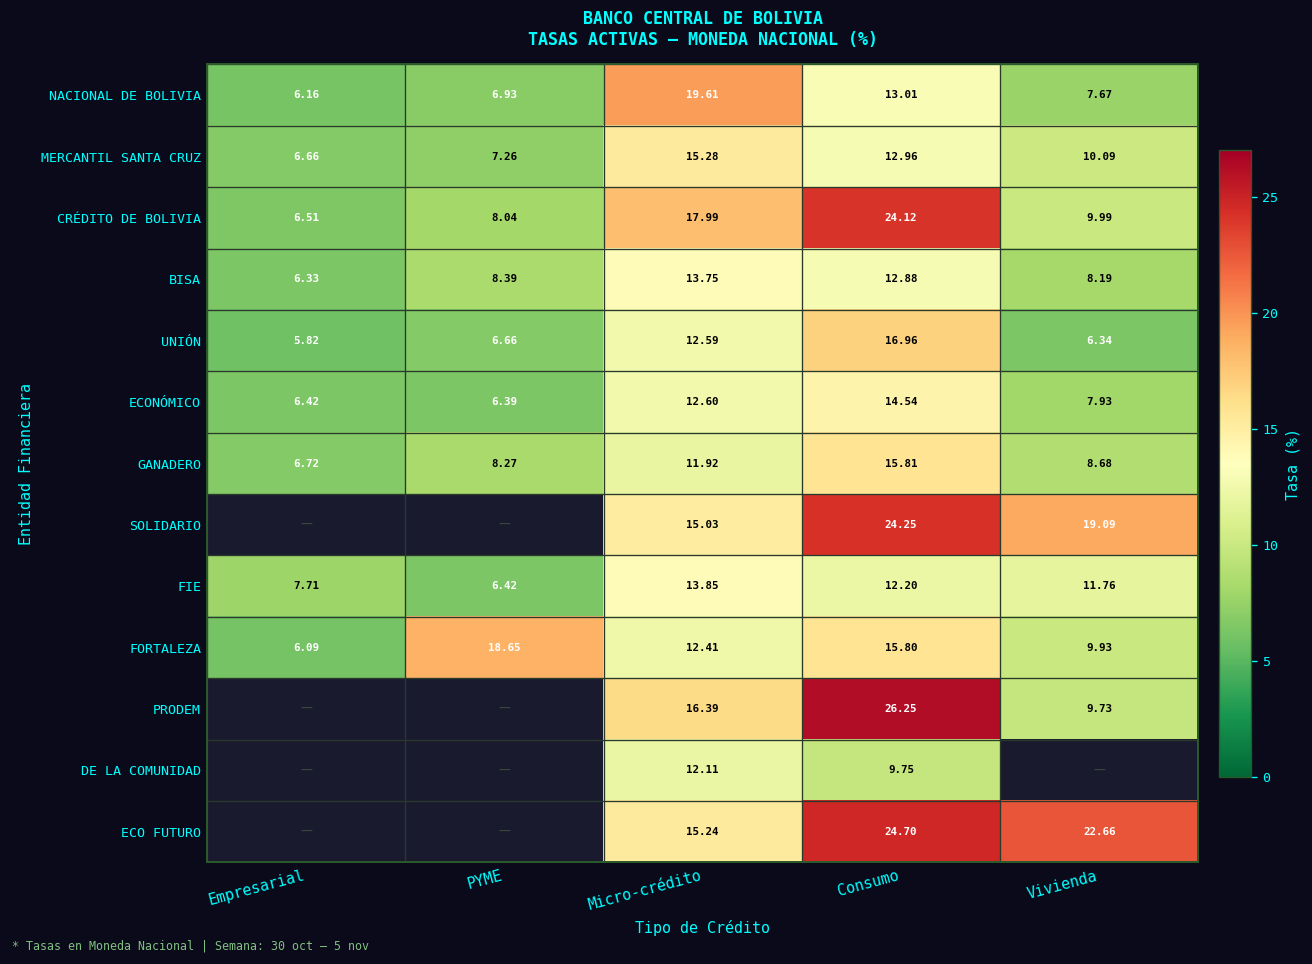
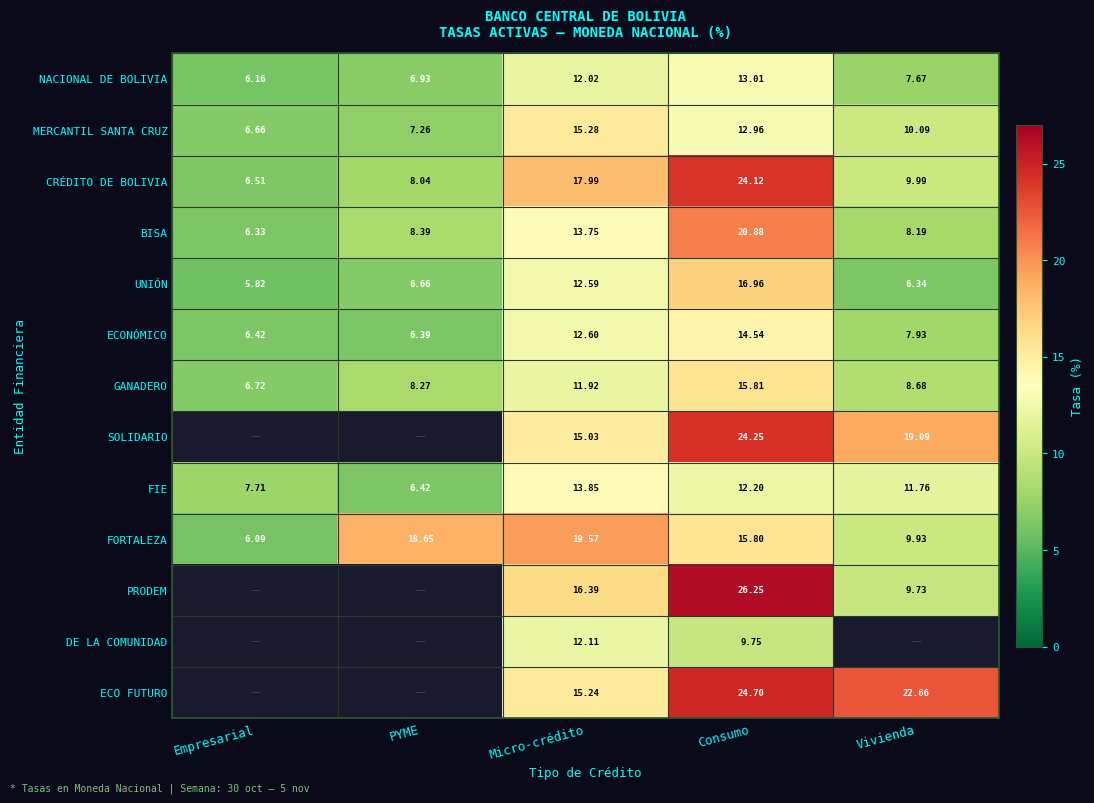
  {
    "NACIONAL DE BOLIVIA": {
      "Empresarial": 6.16,
      "PYME": 6.93,
-     "Micro-crédito": 19.61,
+     "Micro-crédito": 12.02,
      "Consumo": 13.01,
      "Vivienda": 7.67
    },
    "MERCANTIL SANTA CRUZ": {
      "Empresarial": 6.66,
      "PYME": 7.26,
      "Micro-crédito": 15.28,
      "Consumo": 12.96,
      "Vivienda": 10.09
    },
    "CRÉDITO DE BOLIVIA": {
      "Empresarial": 6.51,
      "PYME": 8.04,
      "Micro-crédito": 17.99,
      "Consumo": 24.12,
      "Vivienda": 9.99
    },
    "BISA": {
      "Empresarial": 6.33,
      "PYME": 8.39,
      "Micro-crédito": 13.75,
-     "Consumo": 12.88,
+     "Consumo": 20.88,
      "Vivienda": 8.19
    },
    "UNIÓN": {
      "Empresarial": 5.82,
      "PYME": 6.66,
      "Micro-crédito": 12.59,
      "Consumo": 16.96,
      "Vivienda": 6.34
    },
    "ECONÓMICO": {
      "Empresarial": 6.42,
      "PYME": 6.39,
      "Micro-crédito": 12.60,
      "Consumo": 14.54,
      "Vivienda": 7.93
    },
    "GANADERO": {
      "Empresarial": 6.72,
      "PYME": 8.27,
      "Micro-crédito": 11.92,
      "Consumo": 15.81,
      "Vivienda": 8.68
    },
    "SOLIDARIO": {
      "Micro-crédito": 15.03,
      "Consumo": 24.25,
      "Vivienda": 19.09
    },
    "FIE": {
      "Empresarial": 7.71,
      "PYME": 6.42,
      "Micro-crédito": 13.85,
      "Consumo": 12.20,
      "Vivienda": 11.76
    },
    "FORTALEZA": {
      "Empresarial": 6.09,
      "PYME": 18.65,
-     "Micro-crédito": 12.41,
+     "Micro-crédito": 19.57,
      "Consumo": 15.80,
      "Vivienda": 9.93
    },
    "PRODEM": {
      "Micro-crédito": 16.39,
      "Consumo": 26.25,
      "Vivienda": 9.73
    },
    "DE LA COMUNIDAD": {
      "Micro-crédito": 12.11,
      "Consumo": 9.75
    },
    "ECO FUTURO": {
      "Micro-crédito": 15.24,
      "Consumo": 24.70,
      "Vivienda": 22.66
    }
  }
